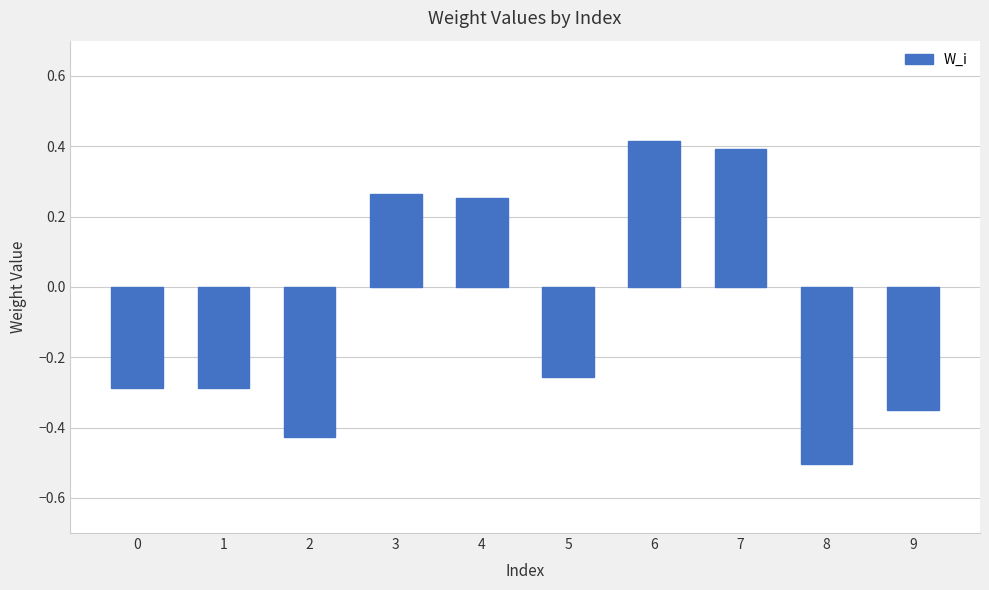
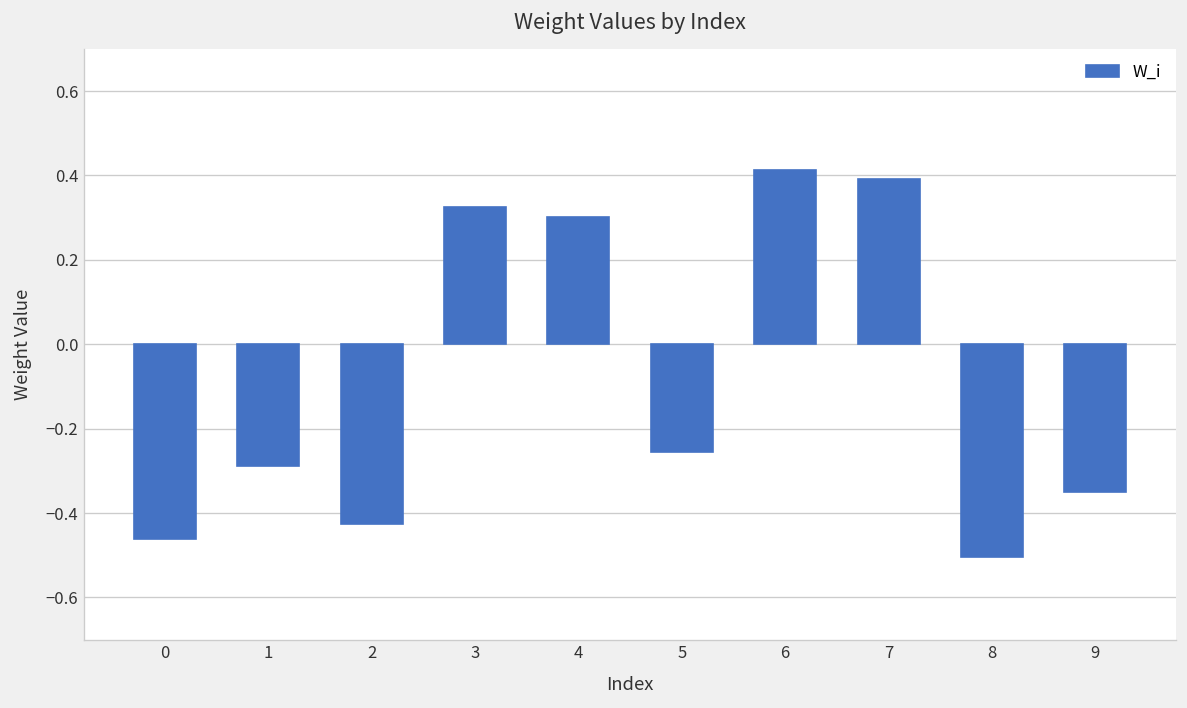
  {
-   "0": -0.29,
+   "0": -0.46,
    "1": -0.29,
    "2": -0.43,
-   "3": 0.26,
-   "4": 0.25,
+   "3": 0.32,
+   "4": 0.30,
    "5": -0.26,
    "6": 0.41,
    "7": 0.39,
    "8": -0.50,
    "9": -0.35
  }
